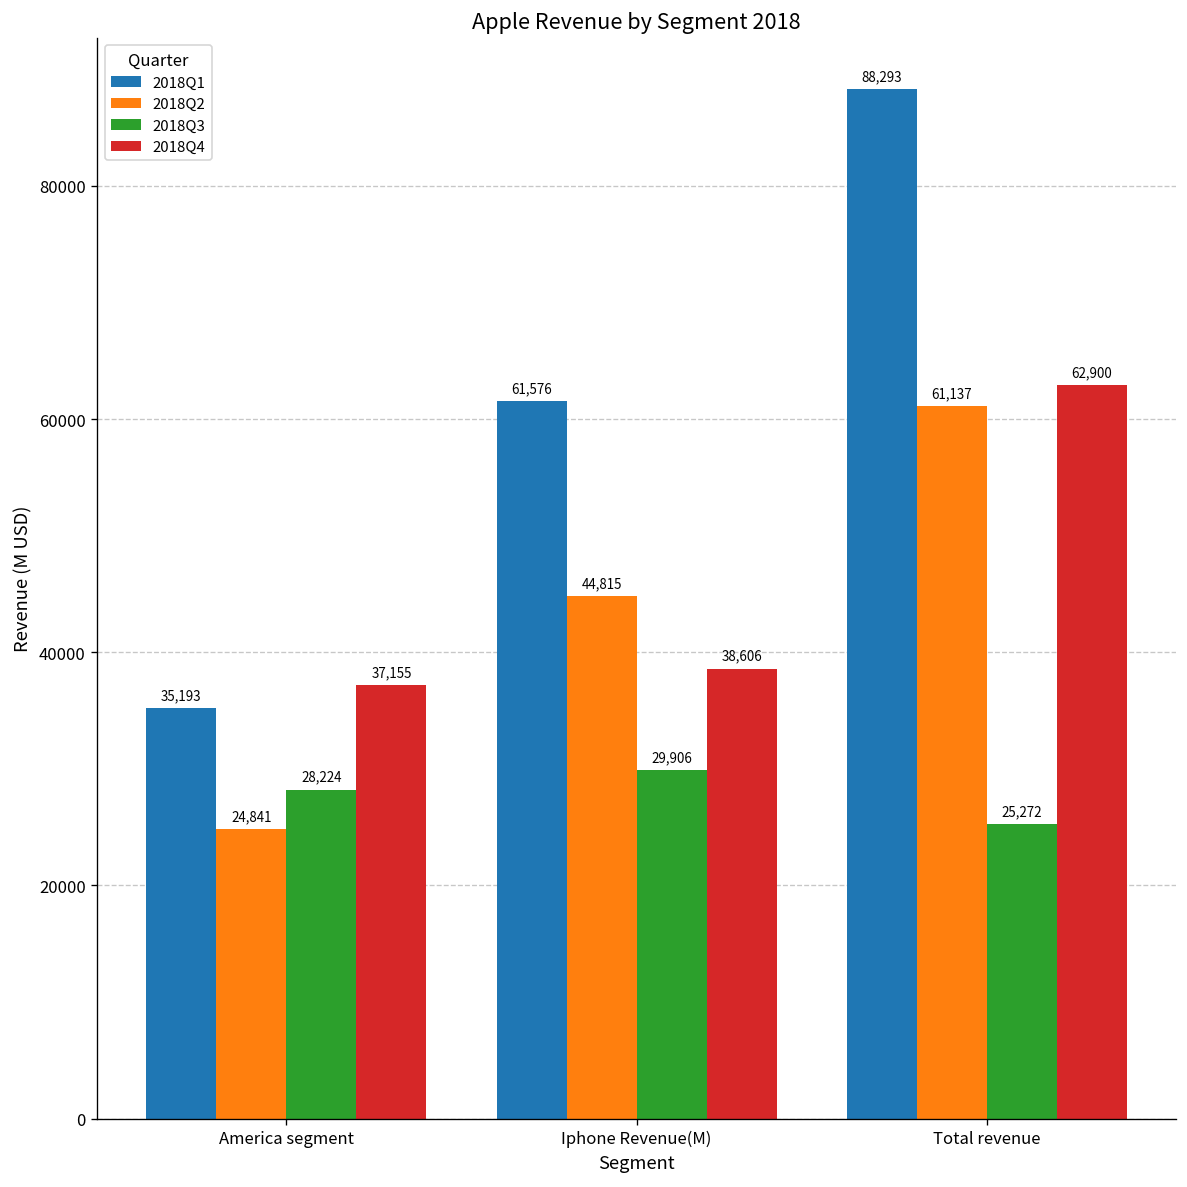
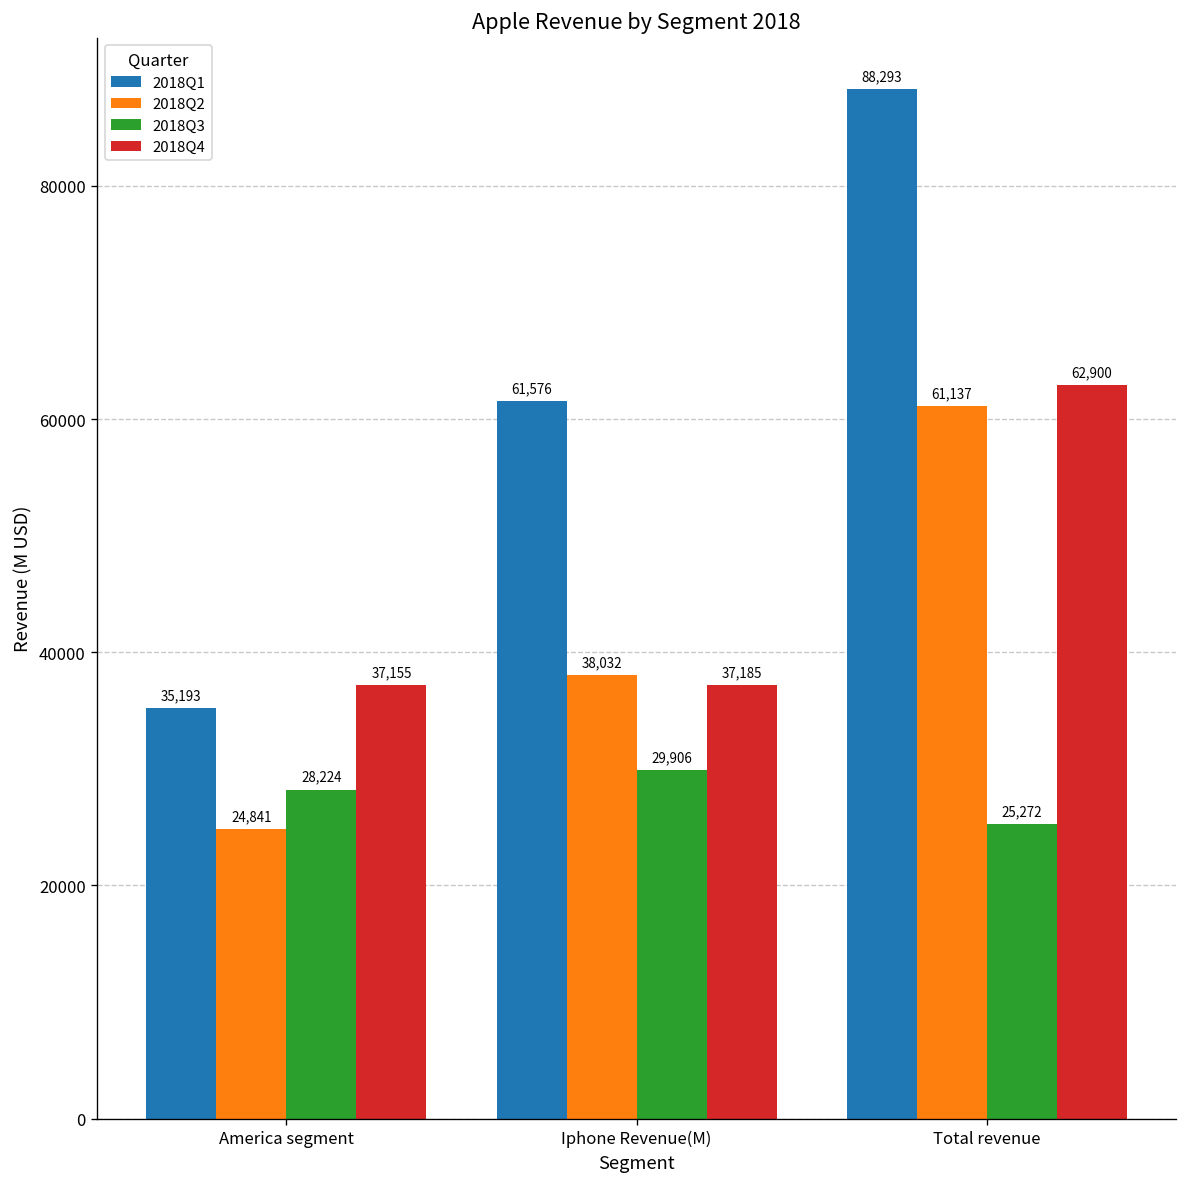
  {
    "2018Q1": {
      "America segment": "35,193",
      "Iphone Revenue(M)": "61,576",
      "Total revenue": "88,293"
    },
    "2018Q2": {
      "America segment": "24,841",
-     "Iphone Revenue(M)": "44,815",
+     "Iphone Revenue(M)": "38,032",
      "Total revenue": "61,137"
    },
    "2018Q3": {
      "America segment": "28,224",
      "Iphone Revenue(M)": "29,906",
      "Total revenue": "25,272"
    },
    "2018Q4": {
      "America segment": "37,155",
-     "Iphone Revenue(M)": "38,606",
+     "Iphone Revenue(M)": "37,185",
      "Total revenue": "62,900"
    }
  }
